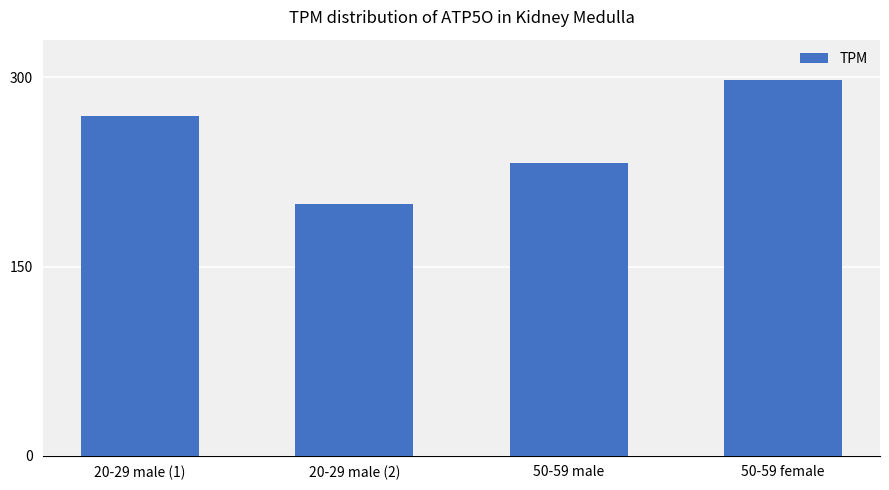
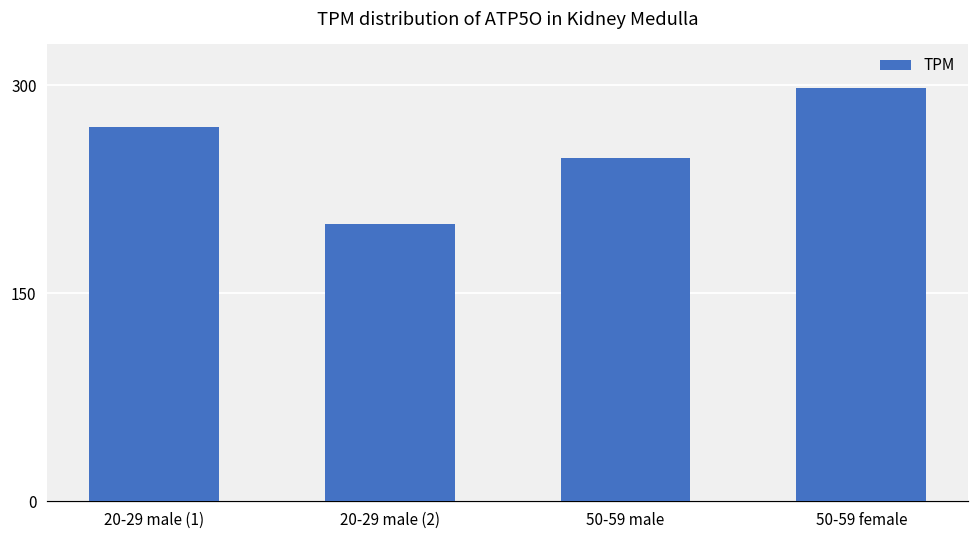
  {
    "20-29 male (1)": 270,
    "20-29 male (2)": 200,
-   "50-59 male": 232,
+   "50-59 male": 247,
    "50-59 female": 298
  }
